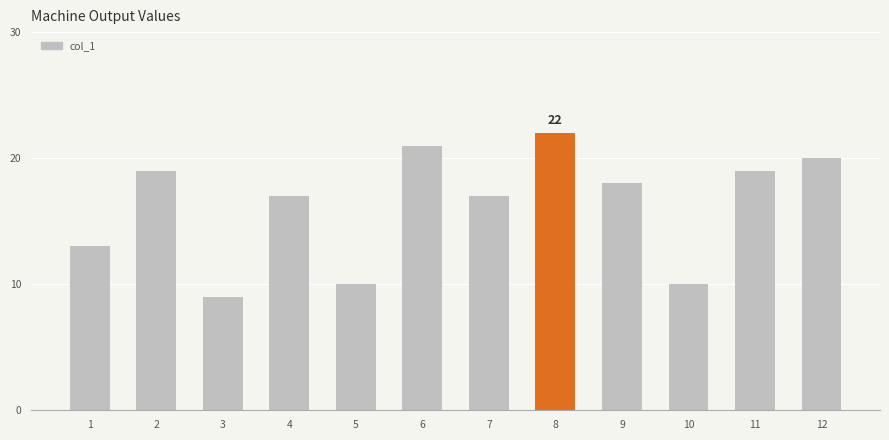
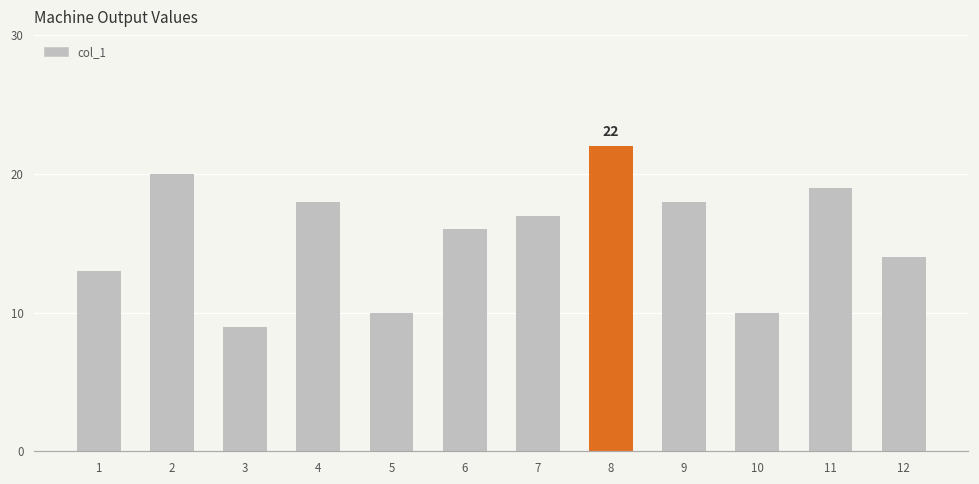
  {
    "1": 13,
-   "2": 19,
+   "2": 20,
    "3": 9,
-   "4": 17,
+   "4": 18,
    "5": 10,
-   "6": 21,
+   "6": 16,
    "7": 17,
    "9": 18,
    "10": 10,
    "11": 19,
-   "12": 20
+   "12": 14
  }
